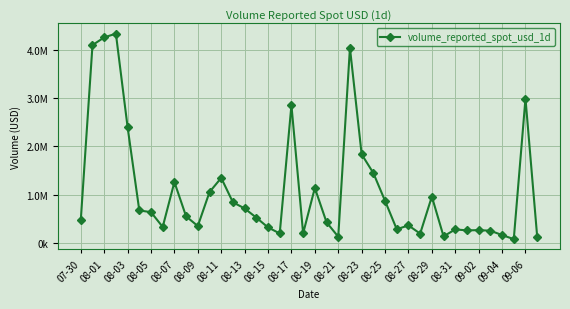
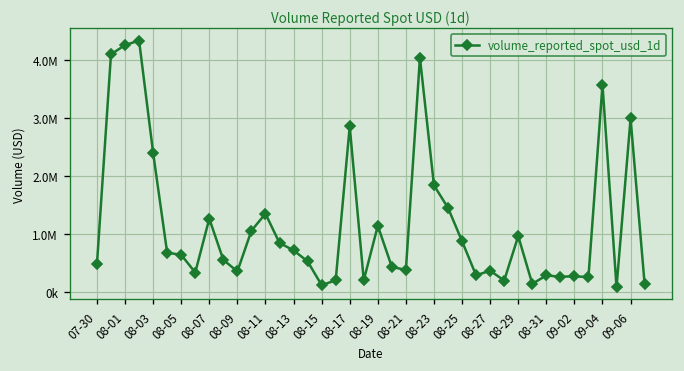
  {
    "07-30": 500000,
    "08-01": 4300000,
    "08-03": 2400000,
    "08-05": 600000,
    "08-07": 1300000,
    "08-09": 300000,
    "08-11": 1300000,
    "08-13": 700000,
-   "08-15": 300000,
+   "08-15": 100000,
    "08-17": 2800000,
    "08-19": 1100000,
-   "08-21": 100000,
+   "08-21": 400000,
    "08-23": 1800000,
    "08-25": 900000,
    "08-27": 400000,
    "08-29": 1000000,
    "08-31": 300000,
    "09-02": 300000,
-   "09-04": 200000,
+   "09-04": 3600000,
    "09-06": 3000000
  }
